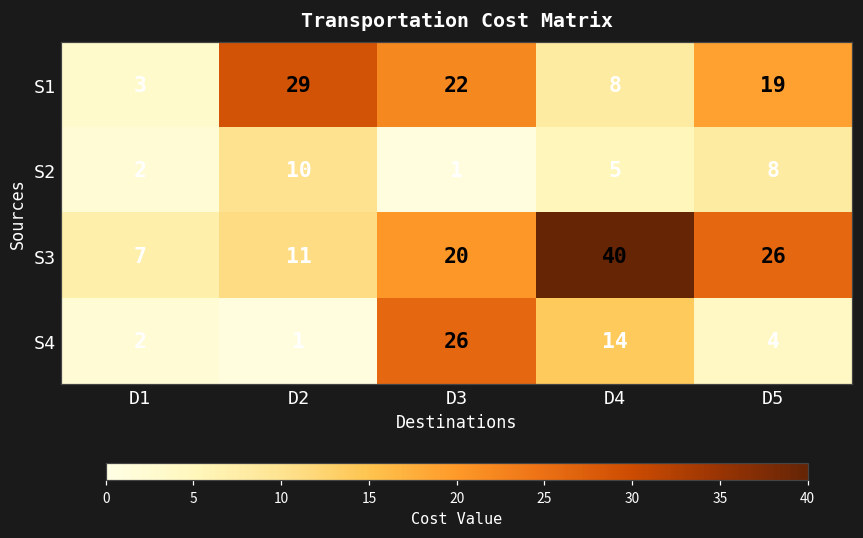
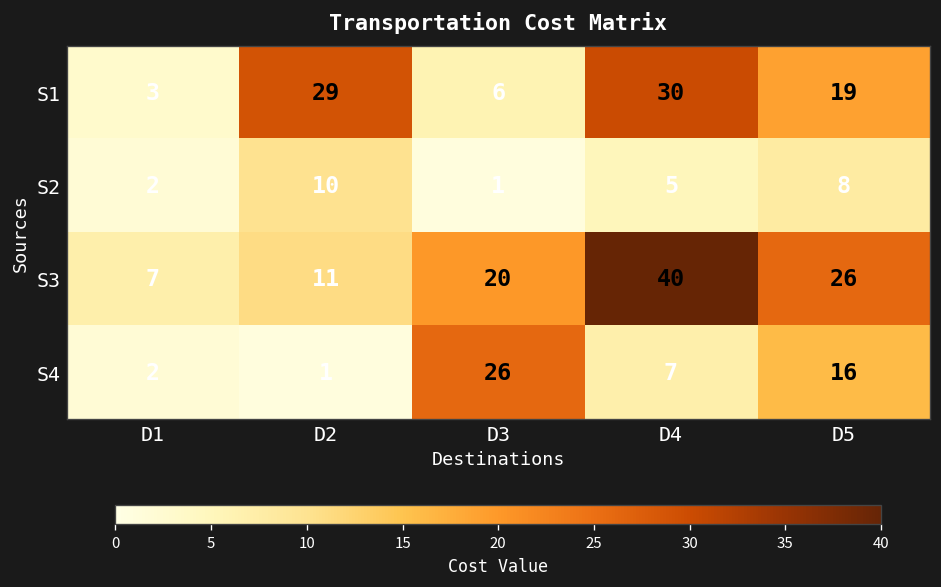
  {
    "S1": {
      "D1": 3,
      "D2": 29,
-     "D3": 22,
-     "D4": 8,
+     "D3": 6,
+     "D4": 30,
      "D5": 19
    },
    "S2": {
      "D2": 10,
      "D4": 5,
      "D5": 8
    },
    "S3": {
      "D1": 7,
      "D2": 11,
      "D3": 20,
      "D4": 40,
      "D5": 26
    },
    "S4": {
      "D3": 26,
-     "D4": 14,
-     "D5": 4
+     "D4": 7,
+     "D5": 16
    }
  }
